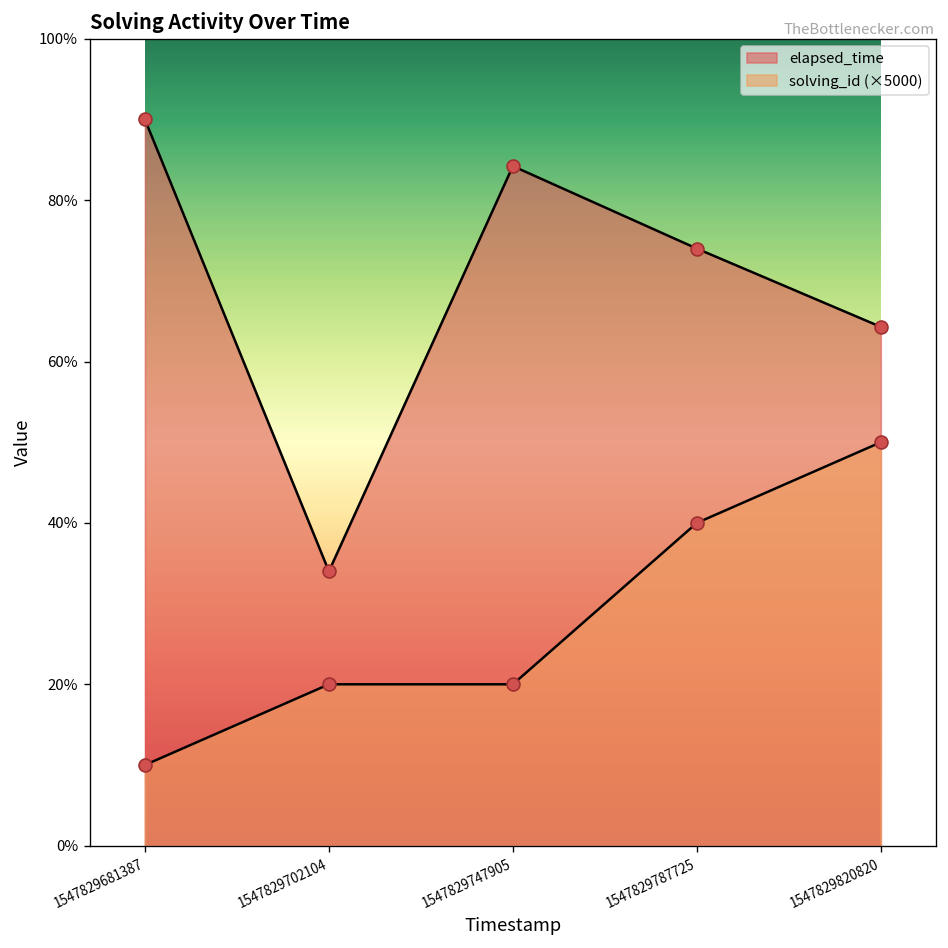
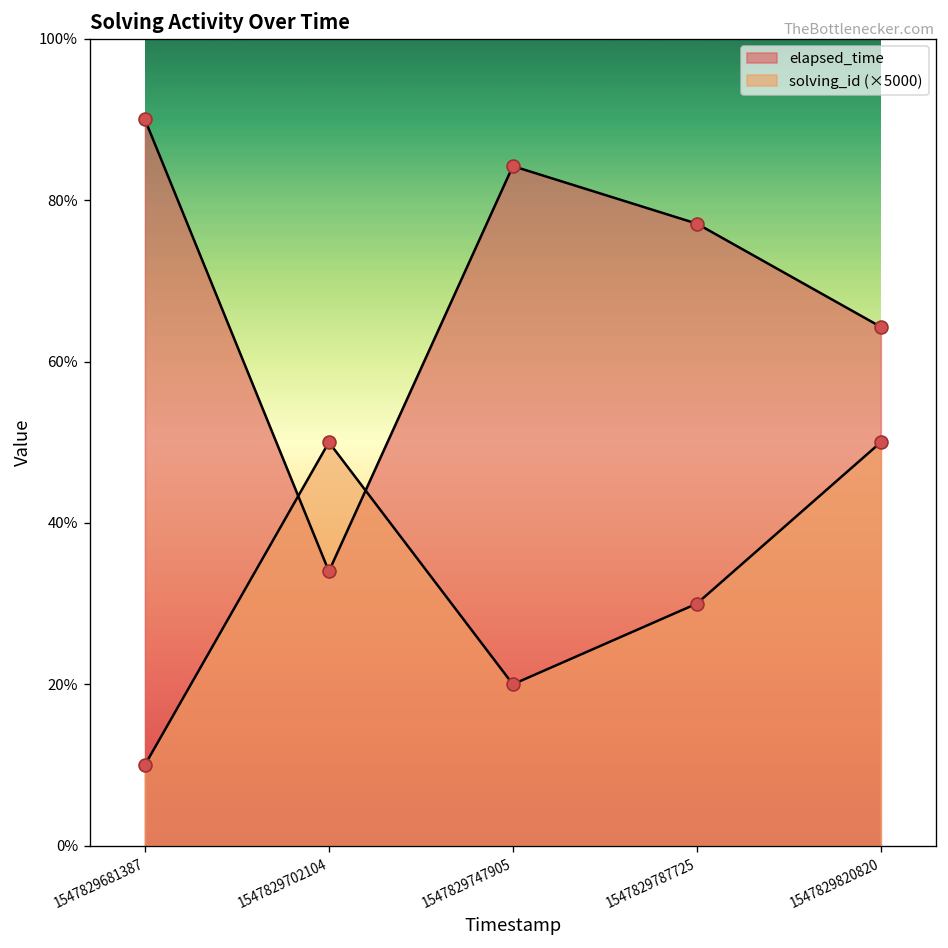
  {
    "elapsed_time": {
      "1547829681387": "90%",
      "1547829702104": "34%",
      "1547829747905": "84%",
-     "1547829787725": "74%",
+     "1547829787725": "77%",
      "1547829820820": "64%"
    },
    "solving_id (×5000)": {
      "1547829681387": "10%",
-     "1547829702104": "20%",
+     "1547829702104": "50%",
      "1547829747905": "20%",
-     "1547829787725": "40%",
+     "1547829787725": "30%",
      "1547829820820": "50%"
    }
  }
